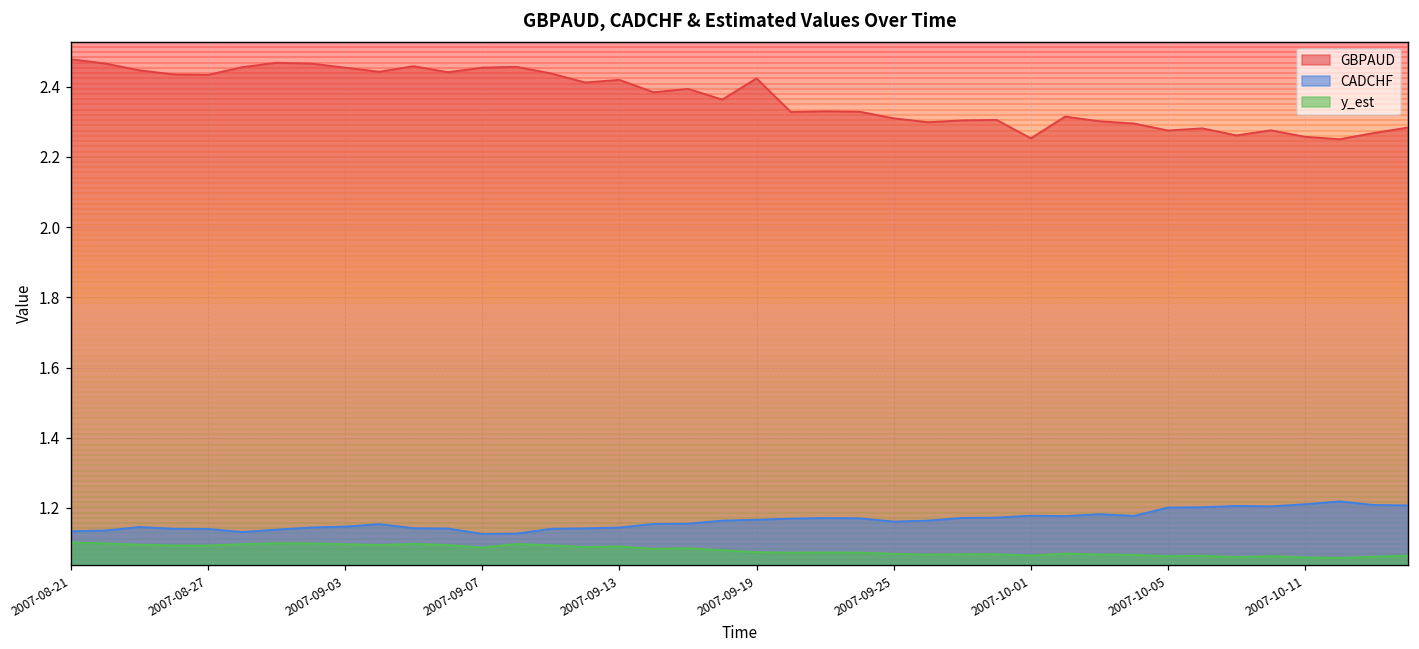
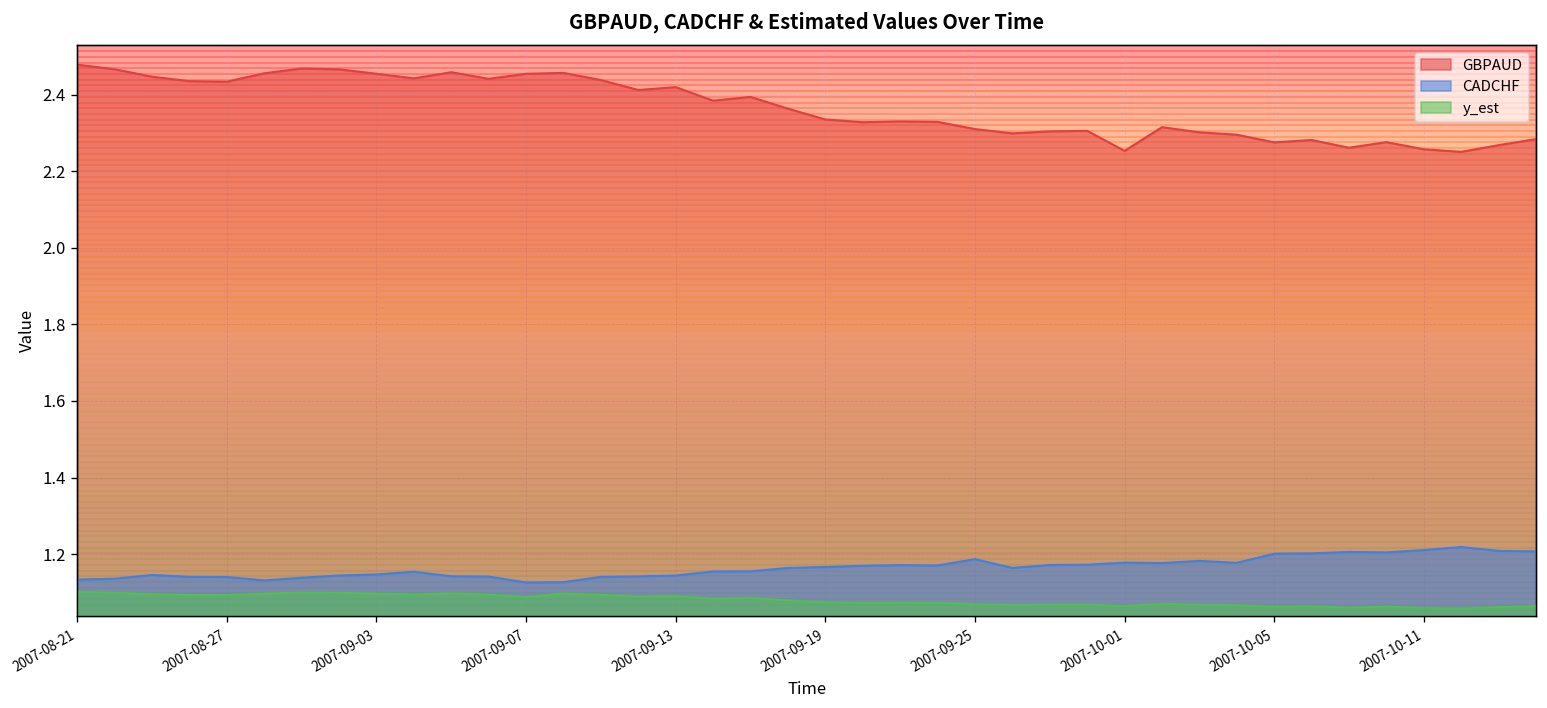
  {
    "GBPAUD": {
      "2007-08-21": 2.48,
      "2007-08-27": 2.43,
      "2007-09-03": 2.45,
      "2007-09-07": 2.45,
      "2007-09-13": 2.42,
-     "2007-09-19": 2.42,
+     "2007-09-19": 2.34,
      "2007-09-25": 2.31,
      "2007-10-01": 2.25,
      "2007-10-05": 2.28,
      "2007-10-11": 2.26
    },
    "CADCHF": {
      "2007-08-21": 1.13,
      "2007-08-27": 1.14,
      "2007-09-03": 1.15,
      "2007-09-07": 1.13,
      "2007-09-13": 1.14,
      "2007-09-19": 1.17,
-     "2007-09-25": 1.16,
+     "2007-09-25": 1.19,
      "2007-10-01": 1.18,
      "2007-10-05": 1.20,
      "2007-10-11": 1.21
    },
    "y_est": {
      "2007-08-21": 1.10,
      "2007-08-27": 1.09,
      "2007-09-03": 1.10,
      "2007-09-07": 1.09,
      "2007-09-13": 1.09,
      "2007-09-19": 1.07,
      "2007-09-25": 1.07,
      "2007-10-01": 1.06,
      "2007-10-05": 1.06,
      "2007-10-11": 1.06
    }
  }
